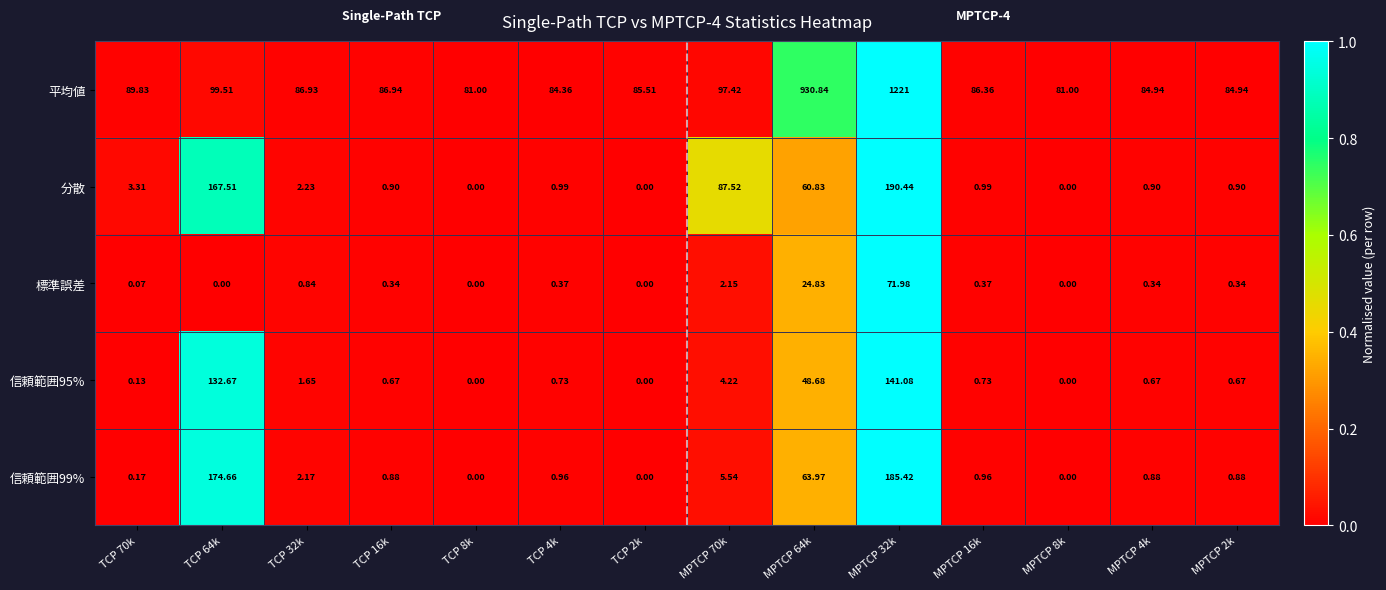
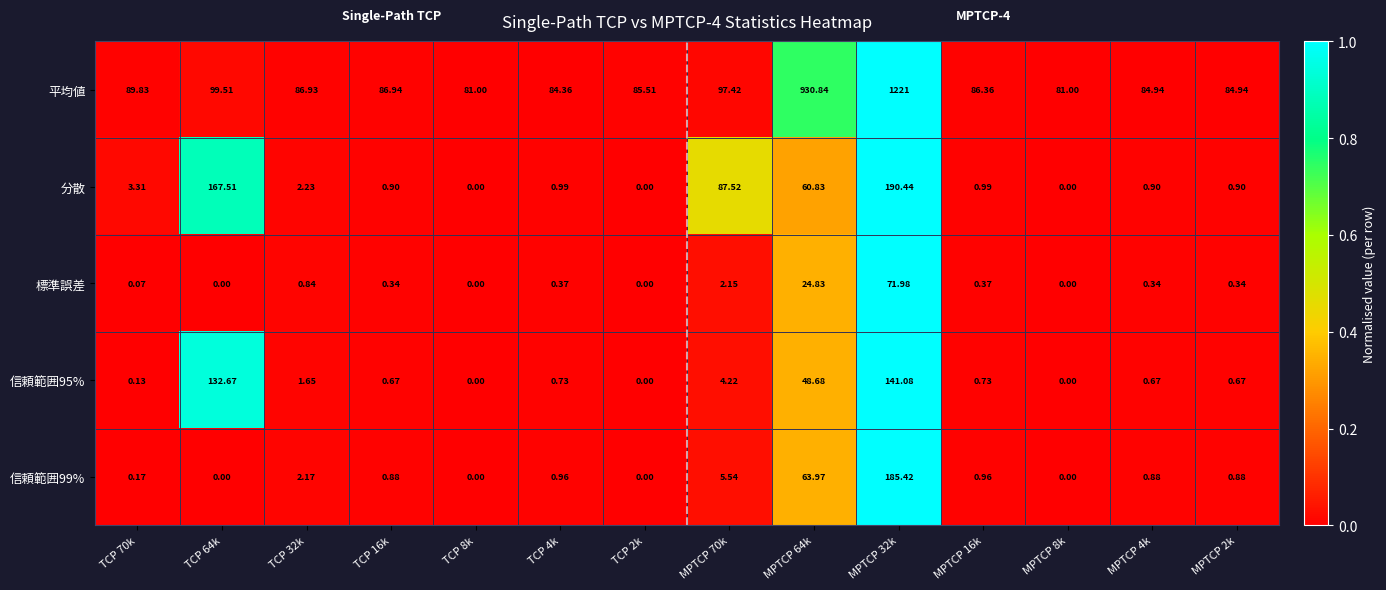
  {
    "平均値": {
      "TCP 70k": 89.83,
      "TCP 64k": 99.51,
      "TCP 32k": 86.93,
      "TCP 16k": 86.94,
      "TCP 8k": 81.00,
      "TCP 4k": 84.36,
      "TCP 2k": 85.51,
      "MPTCP 70k": 97.42,
      "MPTCP 64k": 930.84,
      "MPTCP 32k": 1221,
      "MPTCP 16k": 86.36,
      "MPTCP 8k": 81.00,
      "MPTCP 4k": 84.94,
      "MPTCP 2k": 84.94
    },
    "分散": {
      "TCP 70k": 3.31,
      "TCP 64k": 167.51,
      "TCP 32k": 2.23,
      "TCP 16k": 0.90,
      "TCP 8k": 0.00,
      "TCP 4k": 0.99,
      "TCP 2k": 0.00,
      "MPTCP 70k": 87.52,
      "MPTCP 64k": 60.83,
      "MPTCP 32k": 190.44,
      "MPTCP 16k": 0.99,
      "MPTCP 8k": 0.00,
      "MPTCP 4k": 0.90,
      "MPTCP 2k": 0.90
    },
    "標準誤差": {
      "TCP 70k": 0.07,
      "TCP 64k": 0.00,
      "TCP 32k": 0.84,
      "TCP 16k": 0.34,
      "TCP 8k": 0.00,
      "TCP 4k": 0.37,
      "TCP 2k": 0.00,
      "MPTCP 70k": 2.15,
      "MPTCP 64k": 24.83,
      "MPTCP 32k": 71.98,
      "MPTCP 16k": 0.37,
      "MPTCP 8k": 0.00,
      "MPTCP 4k": 0.34,
      "MPTCP 2k": 0.34
    },
    "信頼範囲95%": {
      "TCP 70k": 0.13,
      "TCP 64k": 132.67,
      "TCP 32k": 1.65,
      "TCP 16k": 0.67,
      "TCP 8k": 0.00,
      "TCP 4k": 0.73,
      "TCP 2k": 0.00,
      "MPTCP 70k": 4.22,
      "MPTCP 64k": 48.68,
      "MPTCP 32k": 141.08,
      "MPTCP 16k": 0.73,
      "MPTCP 8k": 0.00,
      "MPTCP 4k": 0.67,
      "MPTCP 2k": 0.67
    },
    "信頼範囲99%": {
      "TCP 70k": 0.17,
-     "TCP 64k": 174.66,
+     "TCP 64k": 0.00,
      "TCP 32k": 2.17,
      "TCP 16k": 0.88,
      "TCP 8k": 0.00,
      "TCP 4k": 0.96,
      "TCP 2k": 0.00,
      "MPTCP 70k": 5.54,
      "MPTCP 64k": 63.97,
      "MPTCP 32k": 185.42,
      "MPTCP 16k": 0.96,
      "MPTCP 8k": 0.00,
      "MPTCP 4k": 0.88,
      "MPTCP 2k": 0.88
    }
  }
